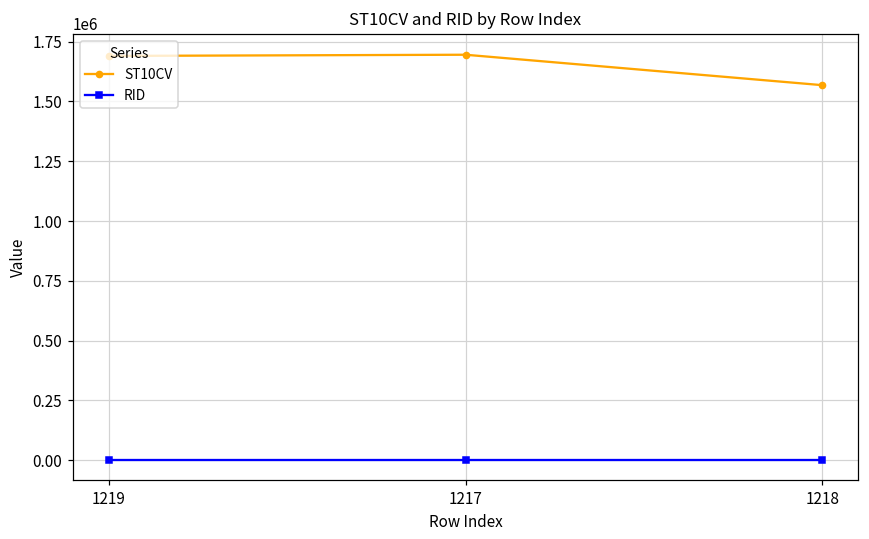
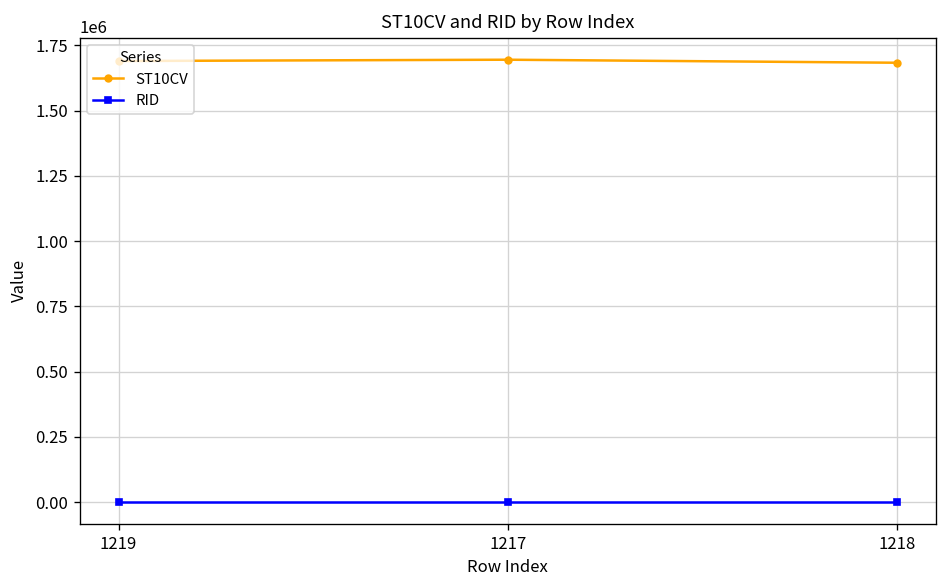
  {
    "ST10CV": {
      "1217": 1700000,
-     "1218": 1570000
+     "1218": 1680000
    },
    "RID": {
      "1219": 0,
      "1217": 0,
      "1218": 0
    }
  }
